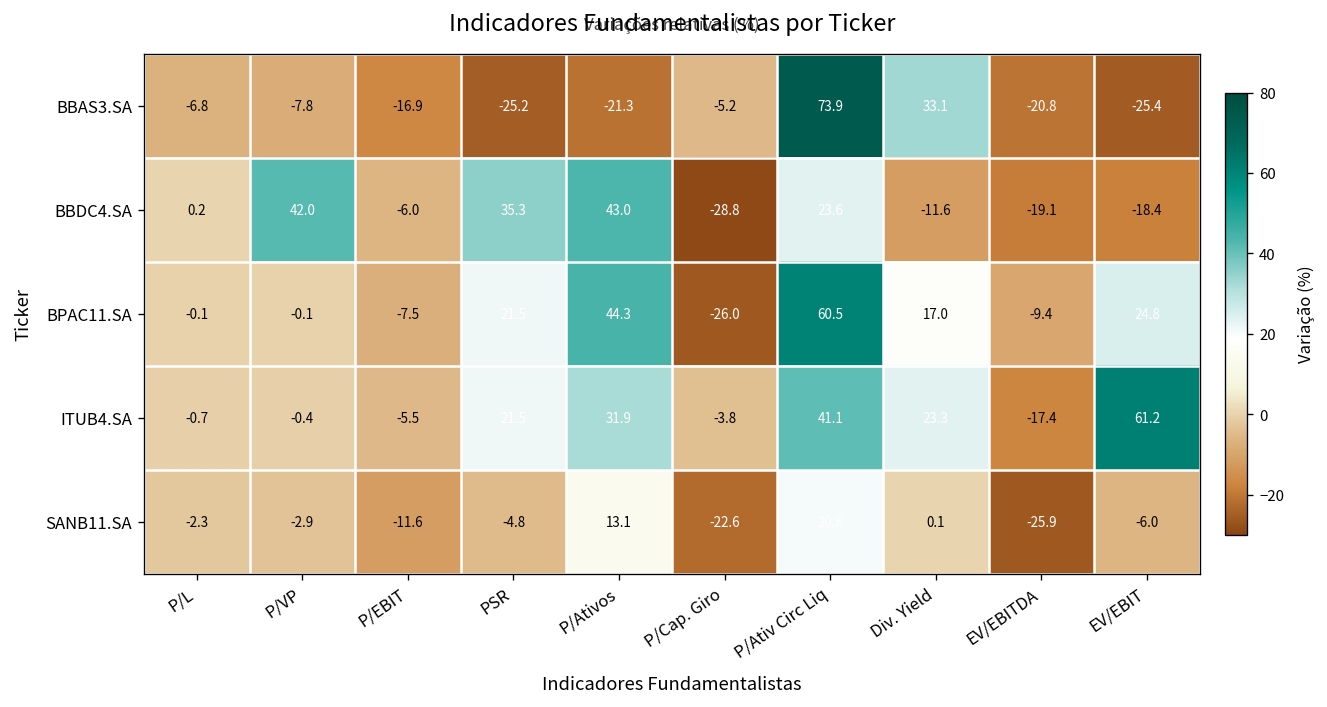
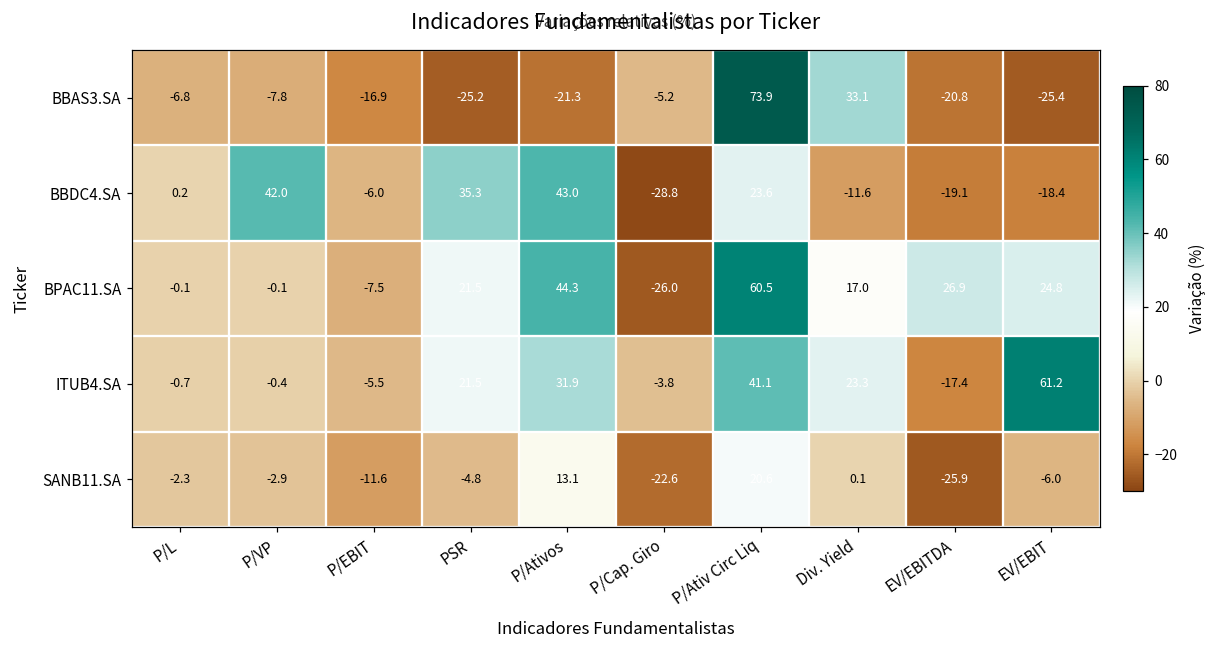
  {
    "BBAS3.SA": {
      "P/L": -6.8,
      "P/VP": -7.8,
      "P/EBIT": -16.9,
      "PSR": -25.2,
      "P/Ativos": -21.3,
      "P/Cap. Giro": -5.2,
      "P/Ativ Circ Liq": 73.9,
      "Div. Yield": 33.1,
      "EV/EBITDA": -20.8,
      "EV/EBIT": -25.4
    },
    "BBDC4.SA": {
      "P/L": 0.2,
      "P/VP": 42.0,
      "P/EBIT": -6.0,
      "PSR": 35.3,
      "P/Ativos": 43.0,
      "P/Cap. Giro": -28.8,
      "Div. Yield": -11.6,
      "EV/EBITDA": -19.1,
      "EV/EBIT": -18.4
    },
    "BPAC11.SA": {
      "P/L": -0.1,
      "P/VP": -0.1,
      "P/EBIT": -7.5,
      "P/Ativos": 44.3,
      "P/Cap. Giro": -26.0,
      "P/Ativ Circ Liq": 60.5,
      "Div. Yield": 17.0,
-     "EV/EBITDA": -9.4
+     "EV/EBITDA": 26.9
    },
    "ITUB4.SA": {
      "P/L": -0.7,
      "P/VP": -0.4,
      "P/EBIT": -5.5,
      "P/Ativos": 31.9,
      "P/Cap. Giro": -3.8,
      "P/Ativ Circ Liq": 41.1,
      "EV/EBITDA": -17.4,
      "EV/EBIT": 61.2
    },
    "SANB11.SA": {
      "P/L": -2.3,
      "P/VP": -2.9,
      "P/EBIT": -11.6,
      "PSR": -4.8,
      "P/Ativos": 13.1,
      "P/Cap. Giro": -22.6,
      "Div. Yield": 0.1,
      "EV/EBITDA": -25.9,
      "EV/EBIT": -6.0
    }
  }
